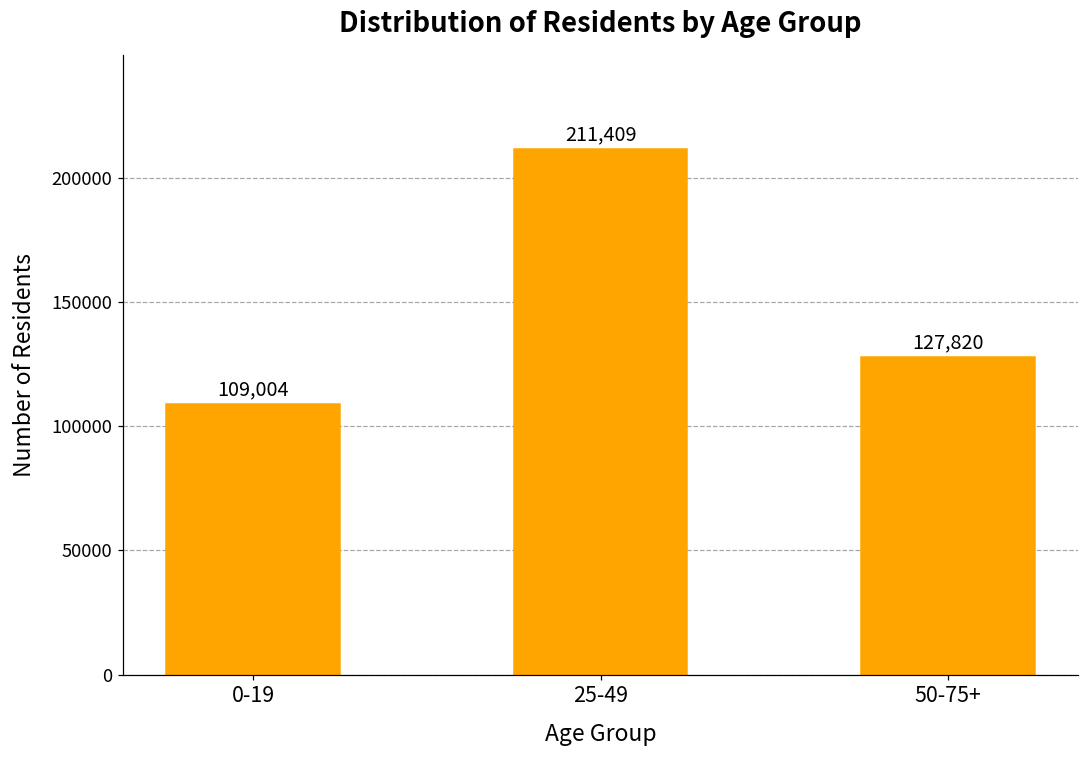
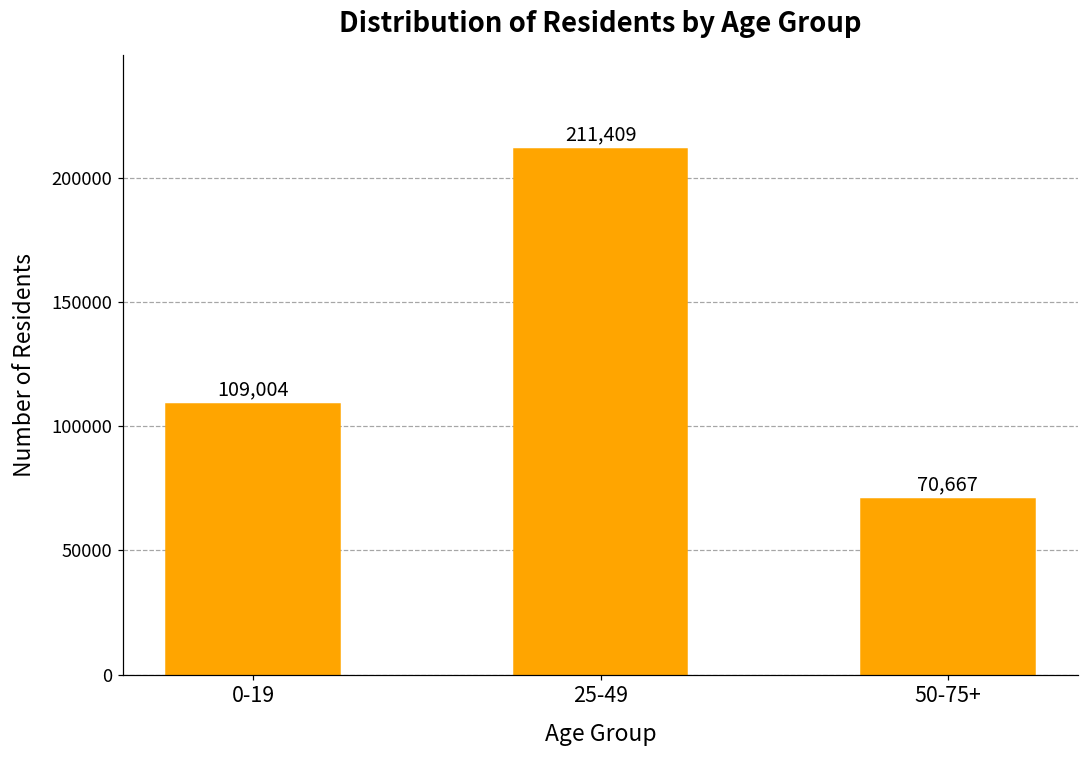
  {
    "0-19": "109,004",
    "25-49": "211,409",
-   "50-75+": "127,820"
+   "50-75+": "70,667"
  }
